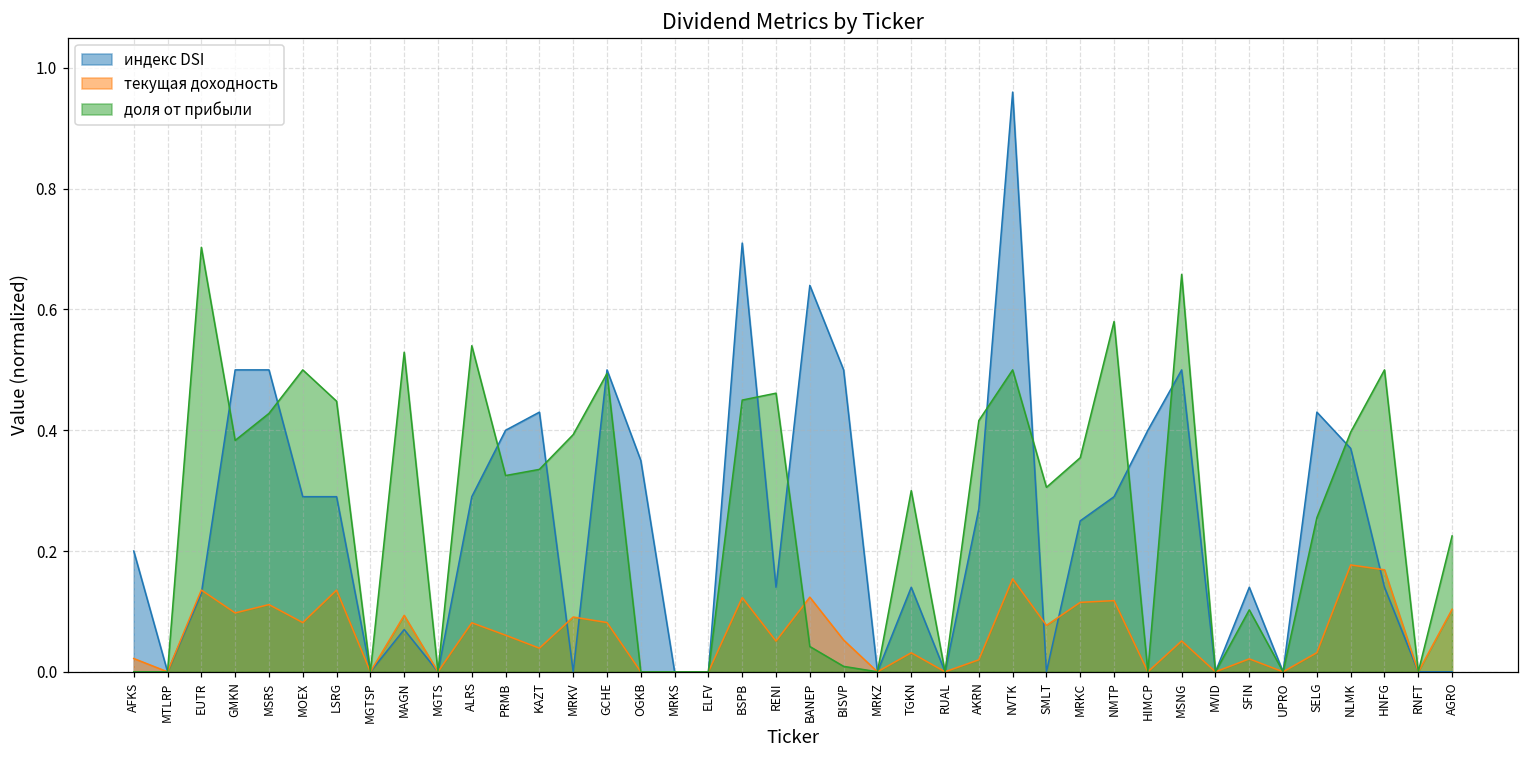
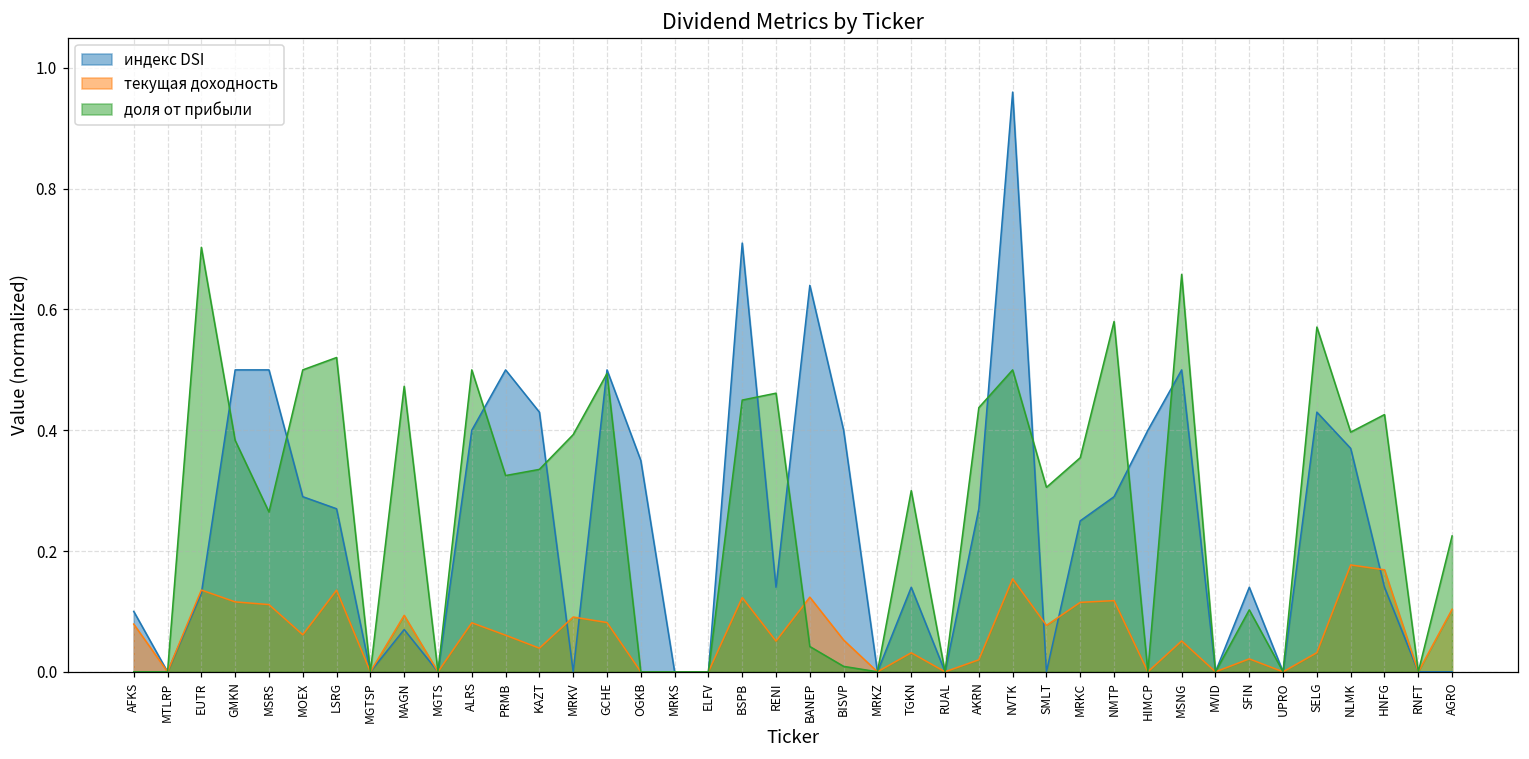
  {
    "индекс DSI": {
-     "AFKS": 0.2,
+     "AFKS": 0.1,
      "EUTR": 0.13,
      "GMKN": 0.50,
      "MSRS": 0.50,
      "MOEX": 0.29,
-     "LSRG": 0.29,
+     "LSRG": 0.27,
      "MAGN": 0.07,
-     "ALRS": 0.29,
-     "PRMB": 0.4,
+     "ALRS": 0.40,
+     "PRMB": 0.5,
      "KAZT": 0.43,
      "MRKV": 0.00,
      "GCHE": 0.50,
      "OGKB": 0.35,
      "BSPB": 0.71,
      "RENI": 0.14,
      "BANEP": 0.64,
-     "BISVP": 0.5,
+     "BISVP": 0.4,
      "TGKN": 0.14,
      "AKRN": 0.27,
      "NVTK": 0.96,
      "SMLT": 0.00,
      "MRKC": 0.25,
      "NMTP": 0.29,
      "HIMCP": 0.40,
      "MSNG": 0.50,
      "SFIN": 0.14,
      "SELG": 0.43,
      "NLMK": 0.37,
      "HNFG": 0.14,
      "AGRO": 0.00
    },
    "текущая доходность": {
-     "AFKS": 0.02,
+     "AFKS": 0.08,
      "EUTR": 0.14,
-     "GMKN": 0.10,
+     "GMKN": 0.12,
      "MSRS": 0.11,
-     "MOEX": 0.08,
+     "MOEX": 0.06,
      "LSRG": 0.14,
      "MAGN": 0.09,
      "ALRS": 0.08,
      "PRMB": 0.06,
      "KAZT": 0.04,
      "MRKV": 0.09,
      "GCHE": 0.08,
      "BSPB": 0.12,
      "RENI": 0.05,
      "BANEP": 0.12,
      "BISVP": 0.05,
      "TGKN": 0.03,
      "AKRN": 0.02,
      "NVTK": 0.15,
      "SMLT": 0.08,
      "MRKC": 0.12,
      "NMTP": 0.12,
      "MSNG": 0.05,
      "SFIN": 0.02,
      "SELG": 0.03,
      "NLMK": 0.18,
      "HNFG": 0.17,
      "AGRO": 0.10
    },
    "доля от прибыли": {
      "AFKS": 0.00,
      "EUTR": 0.70,
      "GMKN": 0.38,
-     "MSRS": 0.43,
+     "MSRS": 0.26,
      "MOEX": 0.50,
-     "LSRG": 0.45,
-     "MAGN": 0.53,
-     "ALRS": 0.54,
+     "LSRG": 0.52,
+     "MAGN": 0.47,
+     "ALRS": 0.50,
      "PRMB": 0.33,
      "KAZT": 0.34,
      "MRKV": 0.39,
      "GCHE": 0.49,
      "BSPB": 0.45,
      "RENI": 0.46,
      "BANEP": 0.04,
      "BISVP": 0.01,
      "TGKN": 0.30,
-     "AKRN": 0.42,
+     "AKRN": 0.44,
      "NVTK": 0.50,
      "SMLT": 0.31,
      "MRKC": 0.35,
      "NMTP": 0.58,
      "MSNG": 0.66,
      "SFIN": 0.10,
-     "SELG": 0.26,
+     "SELG": 0.57,
      "NLMK": 0.40,
-     "HNFG": 0.50,
+     "HNFG": 0.43,
      "AGRO": 0.23
    }
  }
